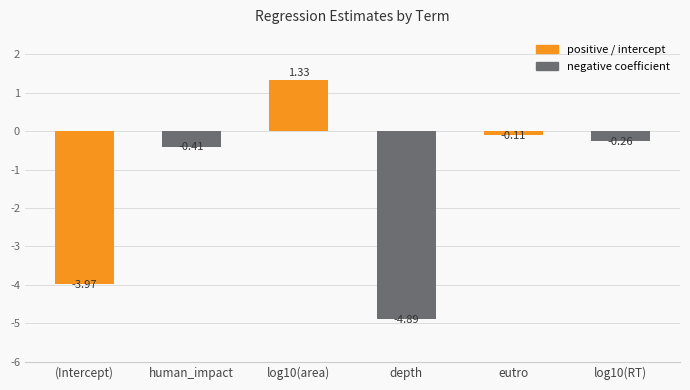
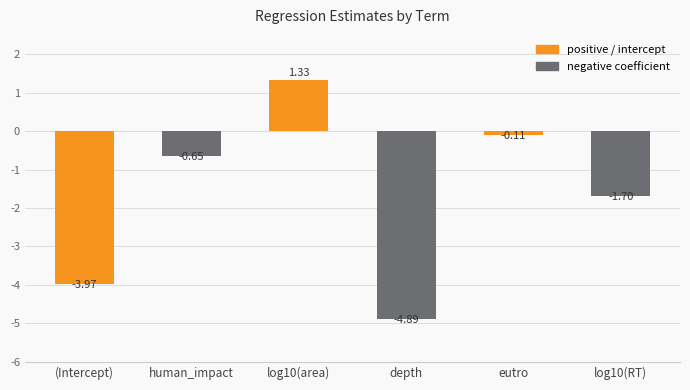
  {
    "(Intercept)": -3.97,
-   "human_impact": -0.41,
+   "human_impact": -0.65,
    "log10(area)": 1.33,
    "depth": -4.89,
    "eutro": -0.11,
-   "log10(RT)": -0.26
+   "log10(RT)": -1.70
  }
